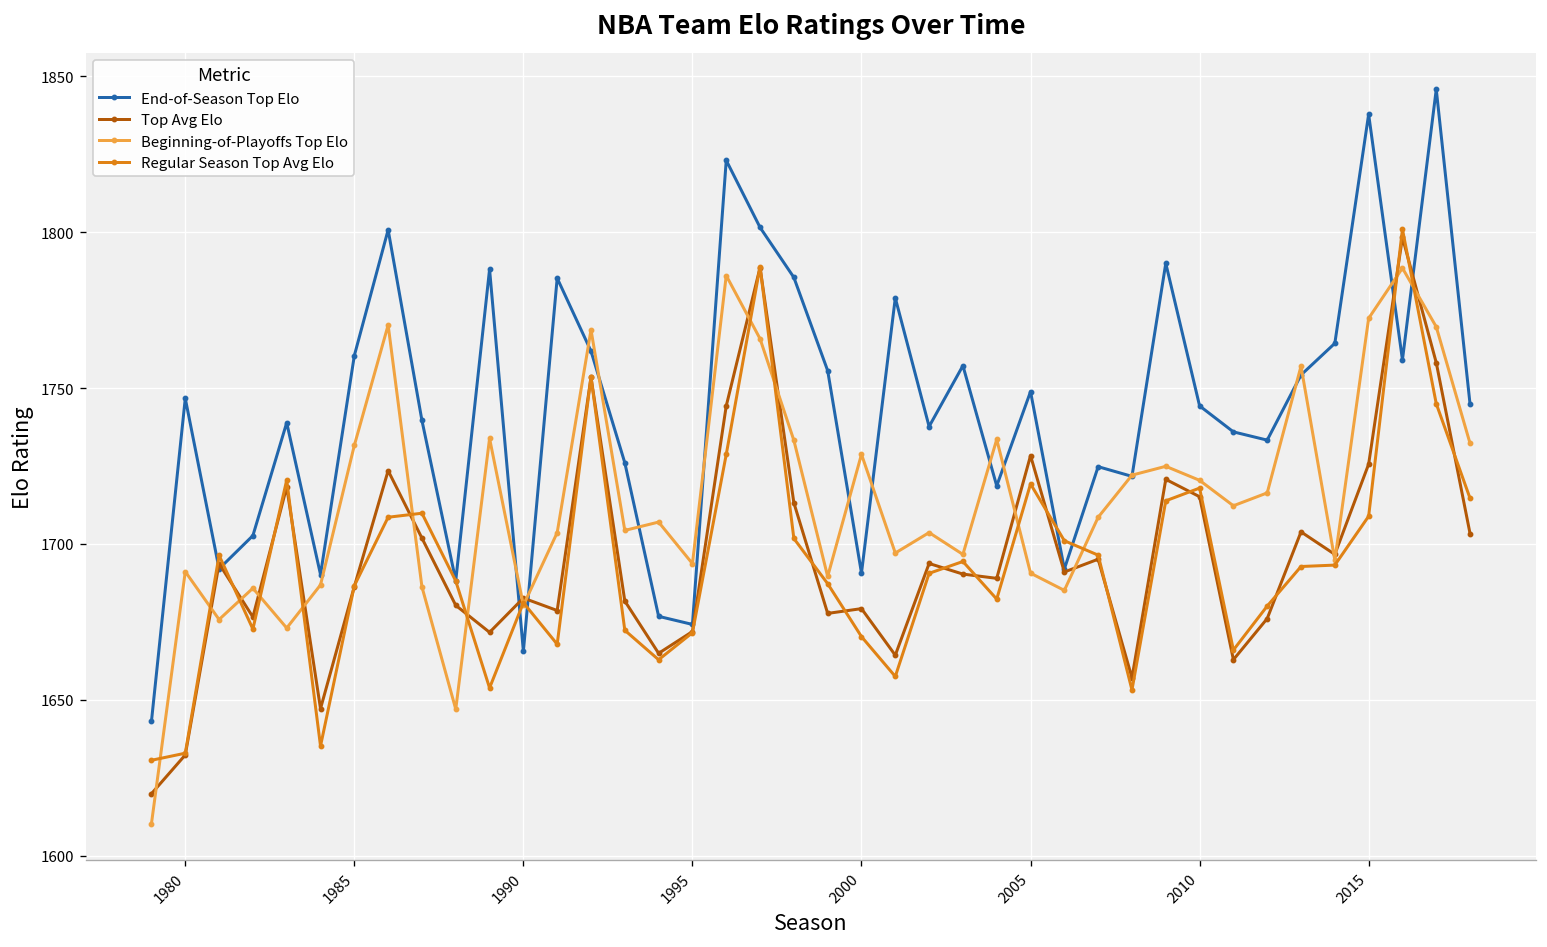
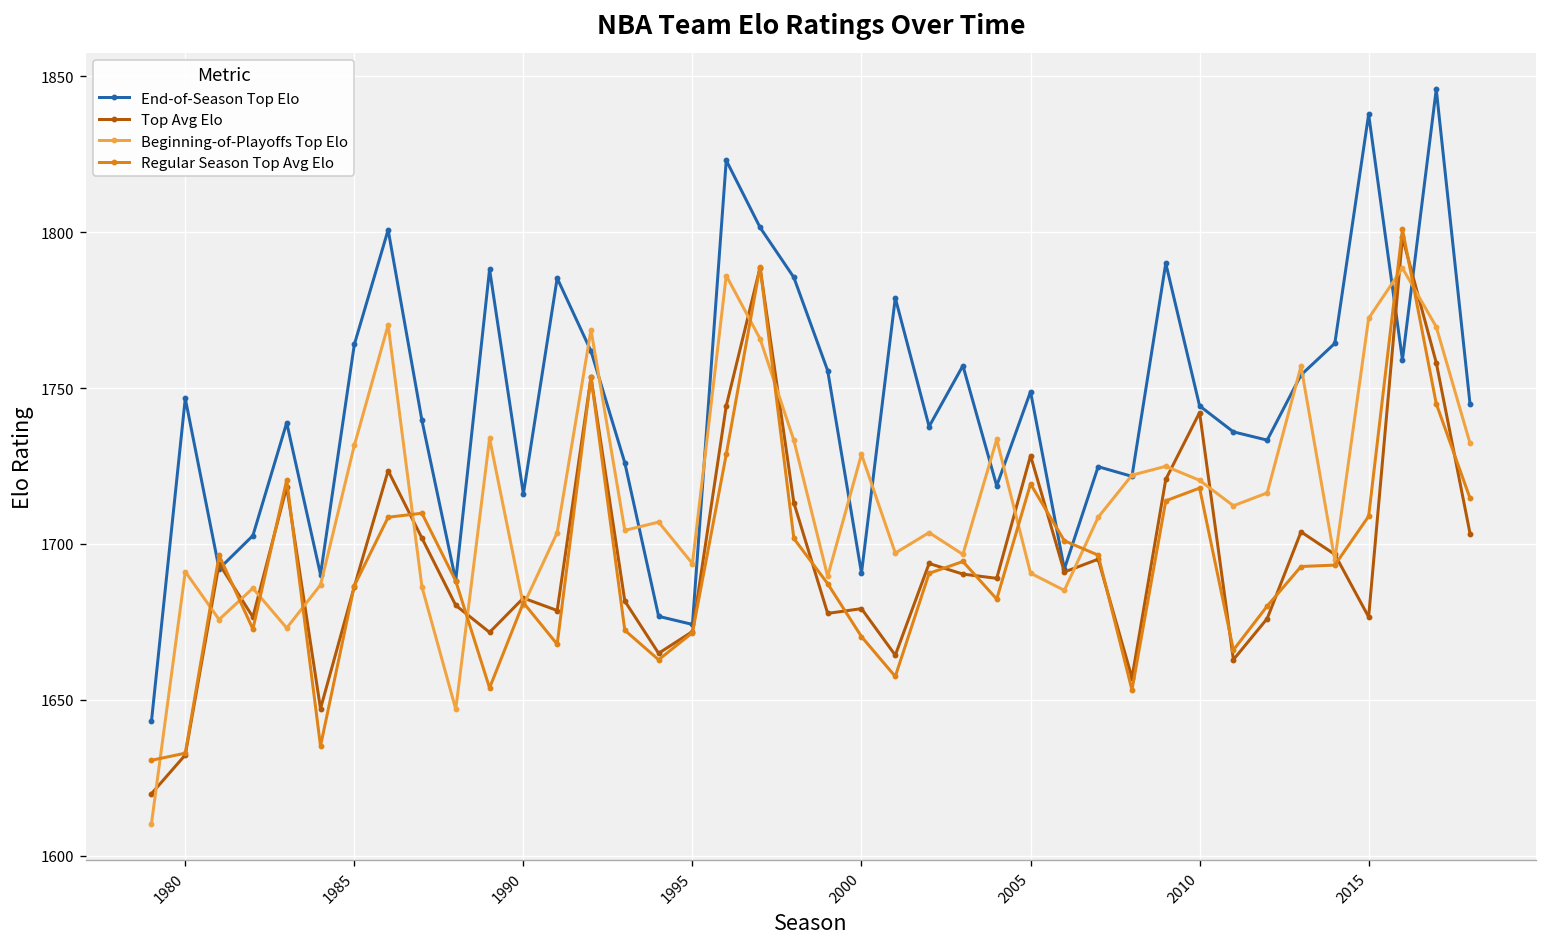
  {
    "End-of-Season Top Elo": {
      "1980": 1747,
-     "1985": 1760,
-     "1990": 1666,
+     "1985": 1764,
+     "1990": 1716,
      "1995": 1674,
      "2000": 1691,
      "2005": 1749,
      "2010": 1744,
      "2015": 1838
    },
    "Top Avg Elo": {
      "1990": 1683,
      "2000": 1679,
      "2005": 1728,
-     "2010": 1715,
-     "2015": 1726
+     "2010": 1742,
+     "2015": 1677
    }
  }
